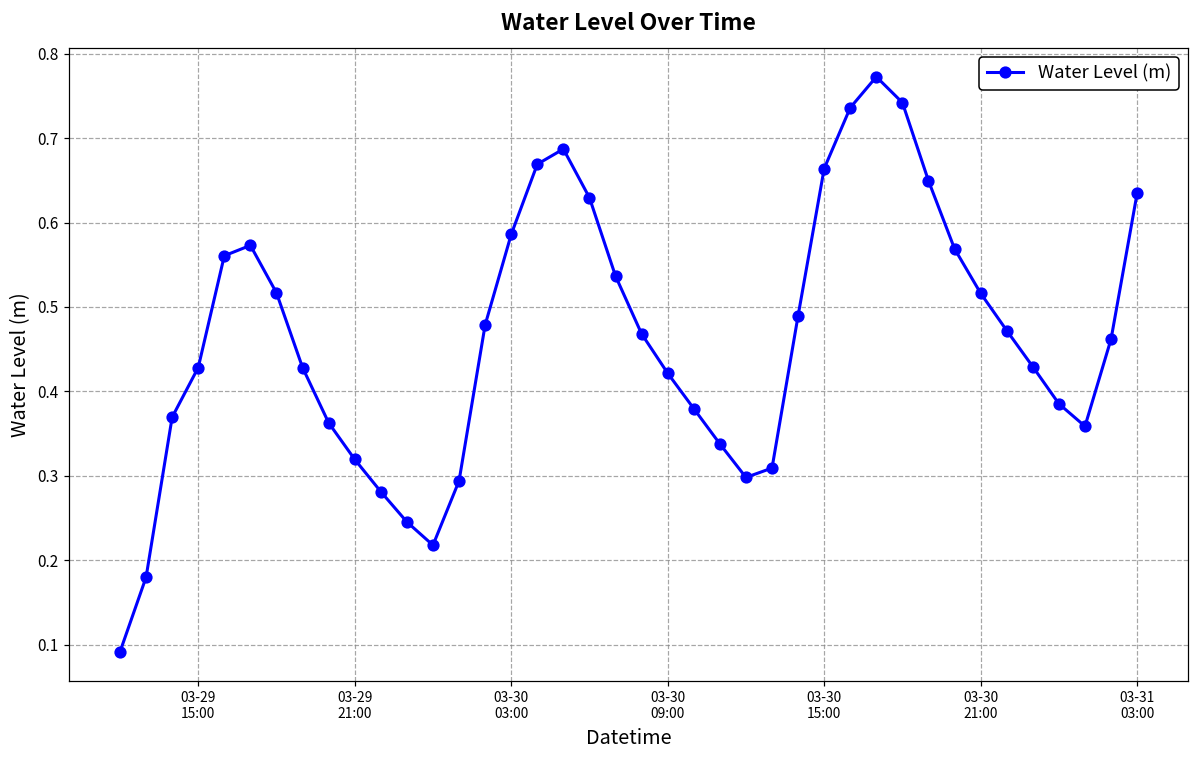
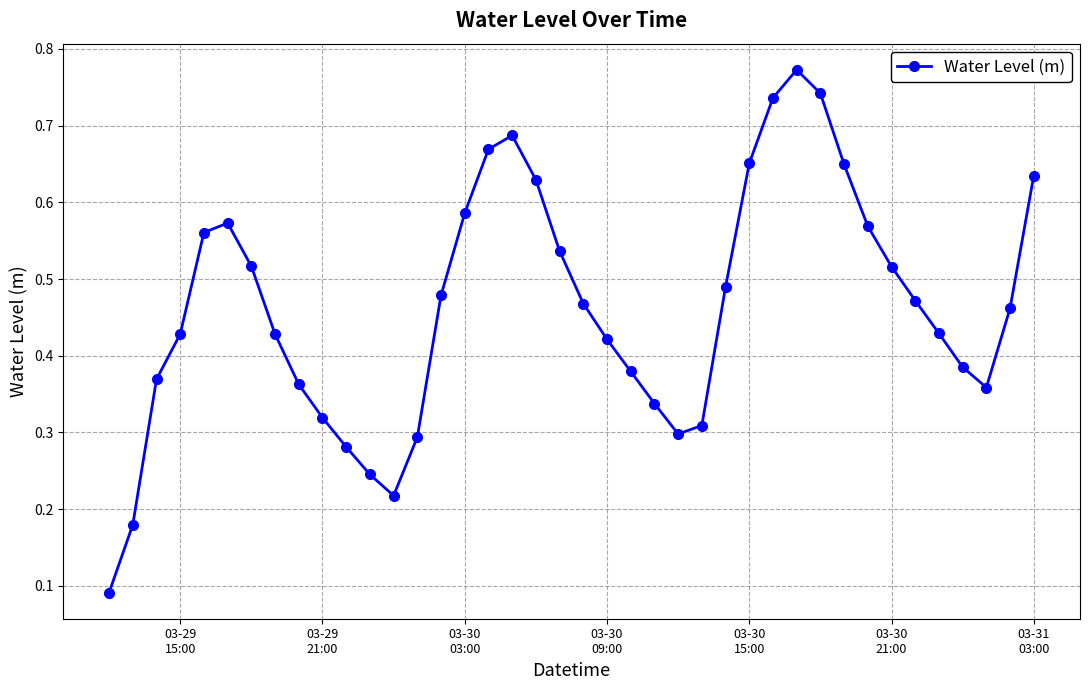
  {
    "03-29 15:00": 0.43,
    "03-29 21:00": 0.32,
    "03-30 03:00": 0.59,
    "03-30 09:00": 0.42,
-   "03-30 15:00": 0.66,
+   "03-30 15:00": 0.65,
    "03-30 21:00": 0.52,
    "03-31 03:00": 0.63
  }
